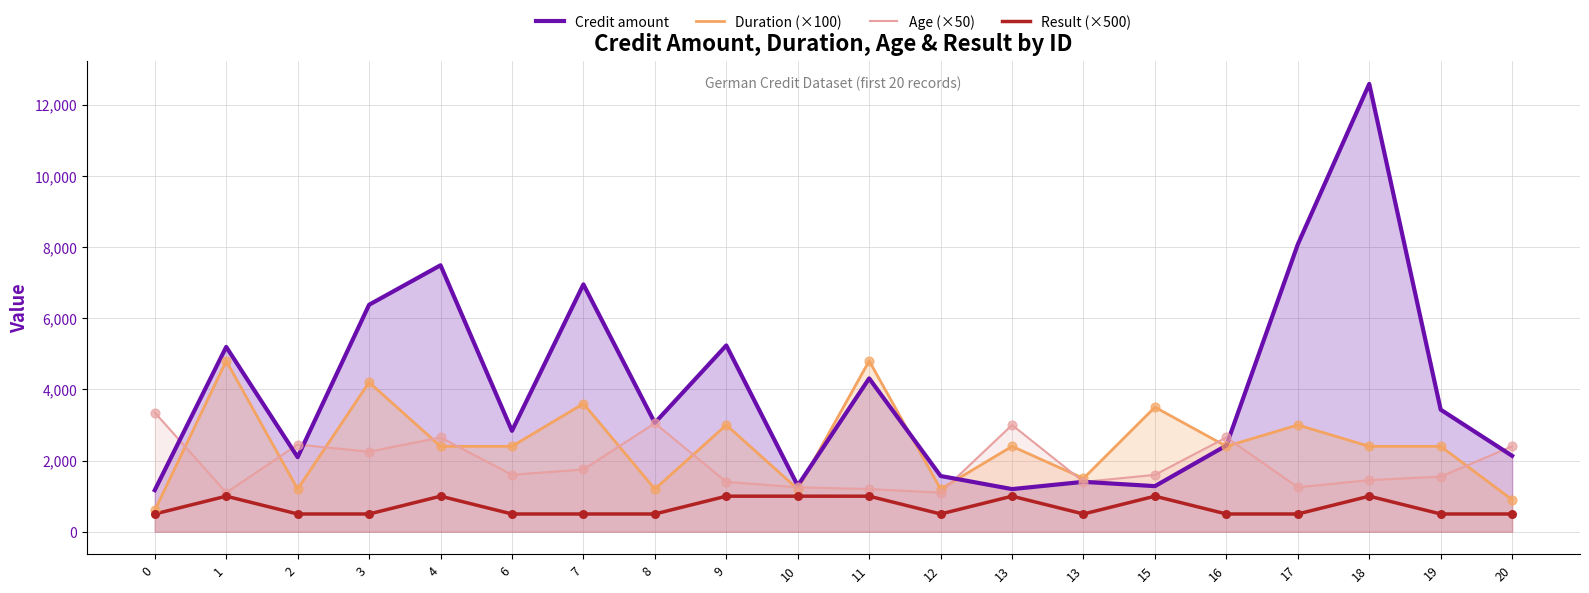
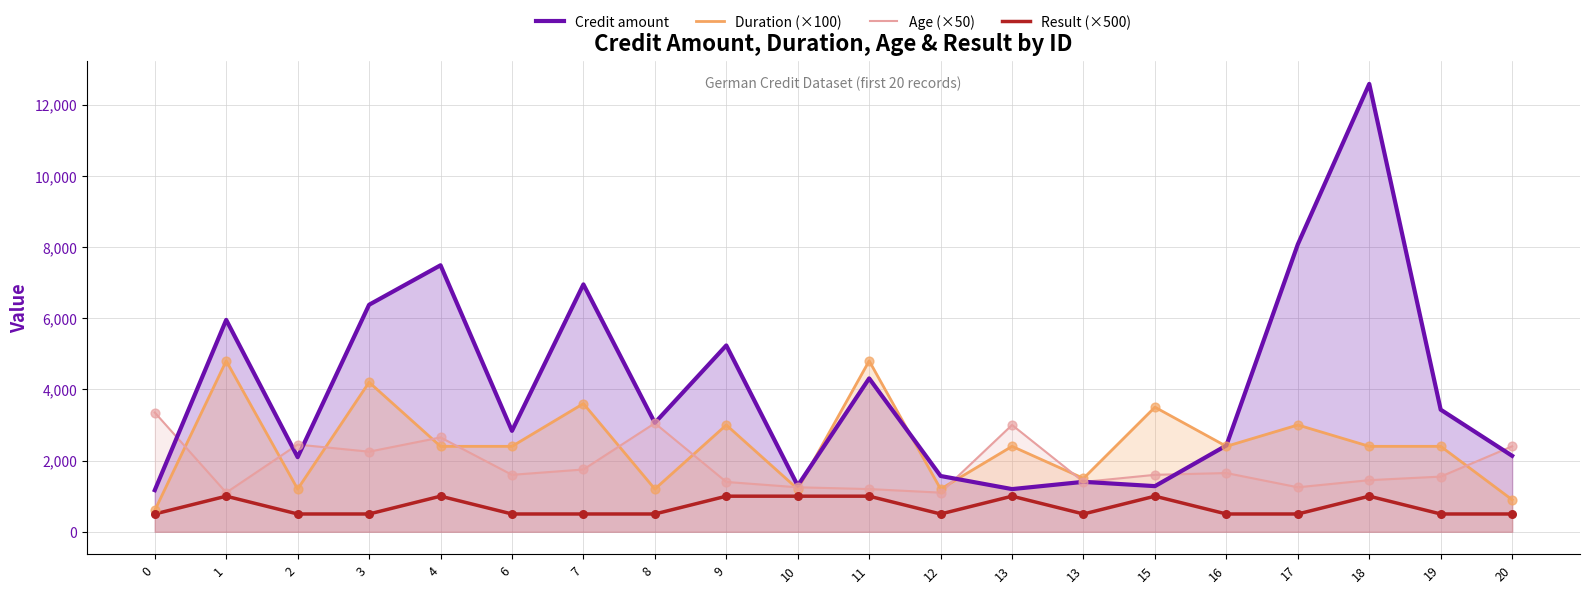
  {
    "Credit amount": {
      "0": "1,200",
-     "1": "5,200",
+     "1": "6,000",
      "2": "2,100",
      "3": "6,400",
      "4": "7,500",
      "6": "2,800",
      "7": "6,900",
      "9": "5,200",
      "11": "4,300",
      "12": "1,600",
      "15": "1,300",
      "17": "8,100",
      "18": "12,600",
      "19": "3,400",
      "20": "2,100"
    },
    "Duration (×100)": {
      "0": "600",
      "1": "4,800",
      "2": "1,200",
      "3": "4,200",
      "4": "2,400",
      "6": "2,400",
      "7": "3,600",
      "8": "1,200",
      "9": "3,000",
      "11": "4,800",
      "12": "1,200",
      "15": "3,500",
      "17": "3,000",
      "18": "2,400",
      "19": "2,400",
      "20": "900"
    },
    "Age (×50)": {
      "0": "3,400",
      "1": "1,100",
      "2": "2,500",
      "3": "2,300",
      "4": "2,700",
      "6": "1,600",
      "7": "1,800",
      "9": "1,400",
      "11": "1,200",
      "12": "1,100",
      "15": "1,600",
-     "16": "2,700",
+     "16": "1,700",
      "17": "1,300",
      "18": "1,500",
      "19": "1,600",
      "20": "2,400"
    },
    "Result (×500)": {
      "0": "500",
      "1": "1,000",
      "2": "500",
      "3": "500",
      "4": "1,000",
      "6": "500",
      "7": "500",
      "8": "500",
      "9": "1,000",
      "10": "1,000",
      "11": "1,000",
      "12": "500",
      "15": "1,000",
      "16": "500",
      "17": "500",
      "18": "1,000",
      "19": "500",
      "20": "500"
    }
  }
